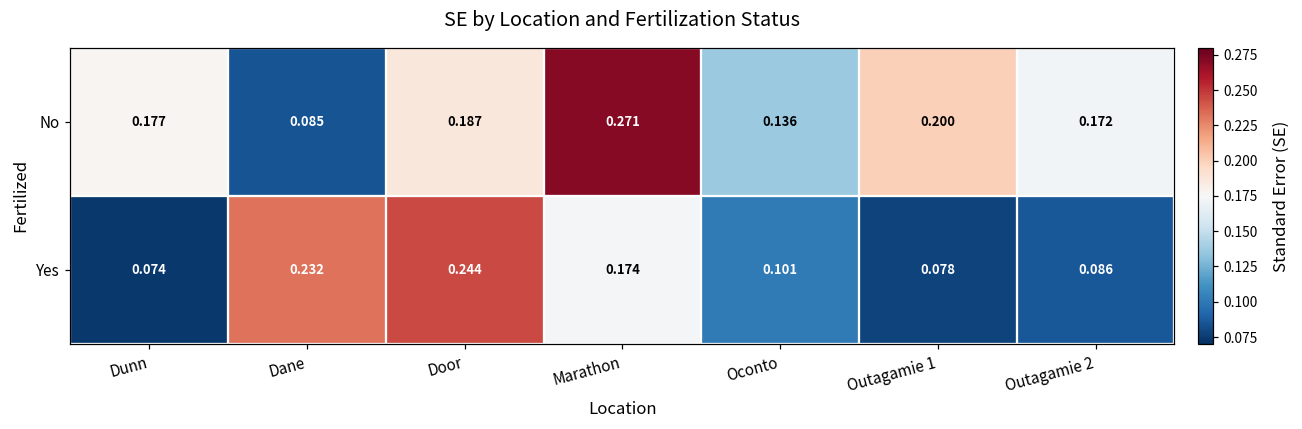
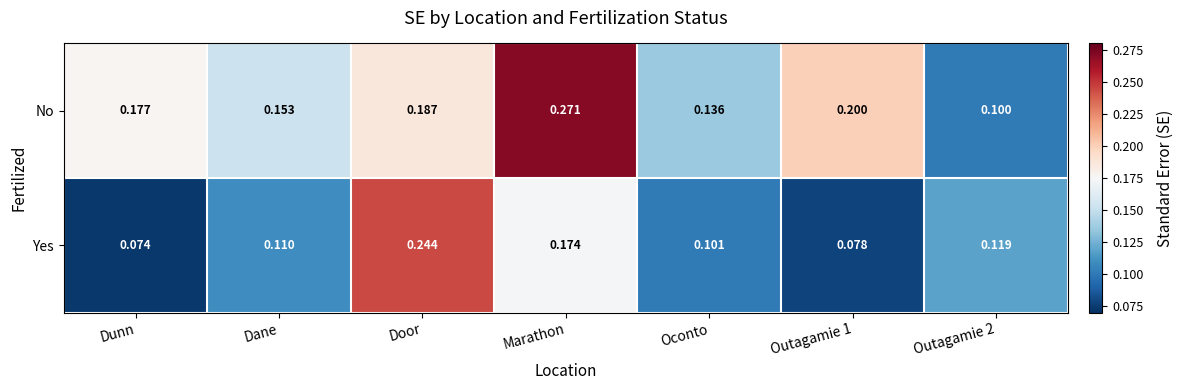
  {
    "No": {
      "Dunn": 0.177,
-     "Dane": 0.085,
+     "Dane": 0.153,
      "Door": 0.187,
      "Marathon": 0.271,
      "Oconto": 0.136,
      "Outagamie 1": 0.200,
-     "Outagamie 2": 0.172
+     "Outagamie 2": 0.100
    },
    "Yes": {
      "Dunn": 0.074,
-     "Dane": 0.232,
+     "Dane": 0.110,
      "Door": 0.244,
      "Marathon": 0.174,
      "Oconto": 0.101,
      "Outagamie 1": 0.078,
-     "Outagamie 2": 0.086
+     "Outagamie 2": 0.119
    }
  }
